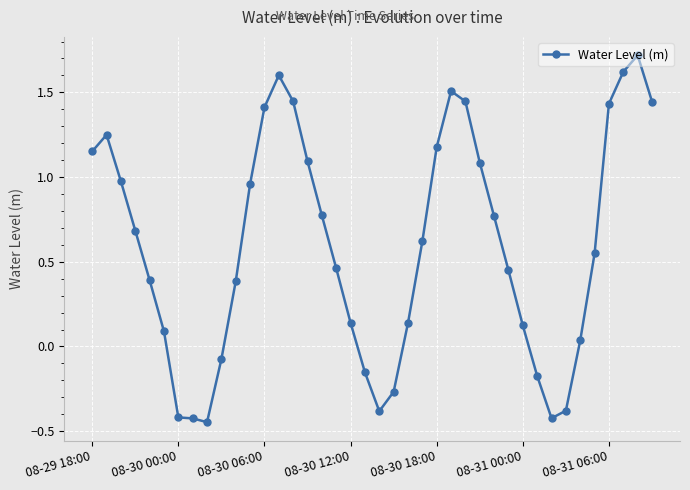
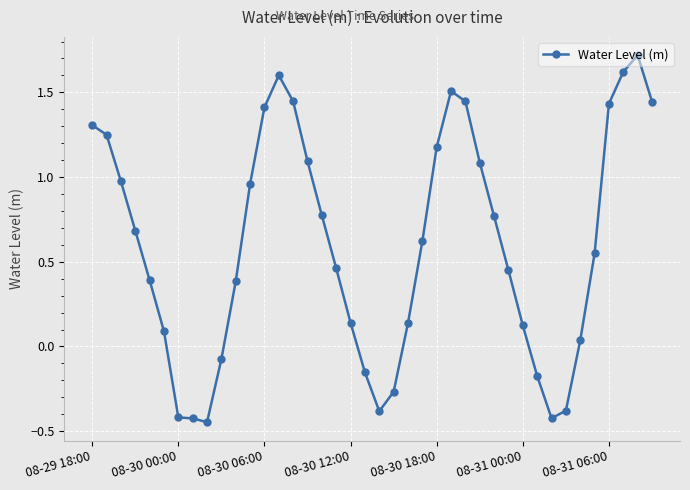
  {
-   "08-29 18:00": 1.15,
+   "08-29 18:00": 1.31,
    "08-30 00:00": -0.42,
    "08-30 06:00": 1.41,
    "08-30 12:00": 0.14,
    "08-30 18:00": 1.18,
    "08-31 00:00": 0.12,
    "08-31 06:00": 1.43
  }
